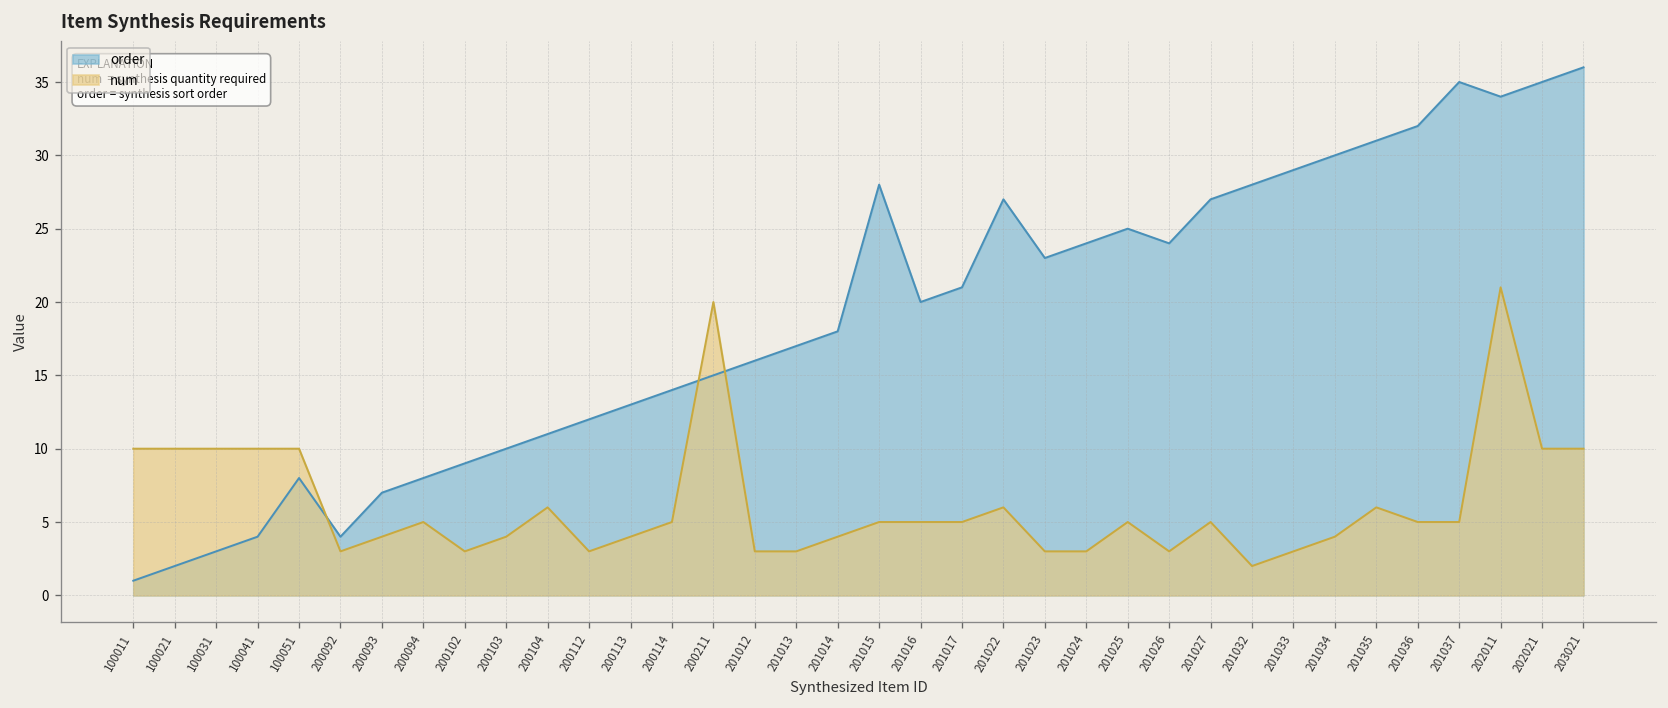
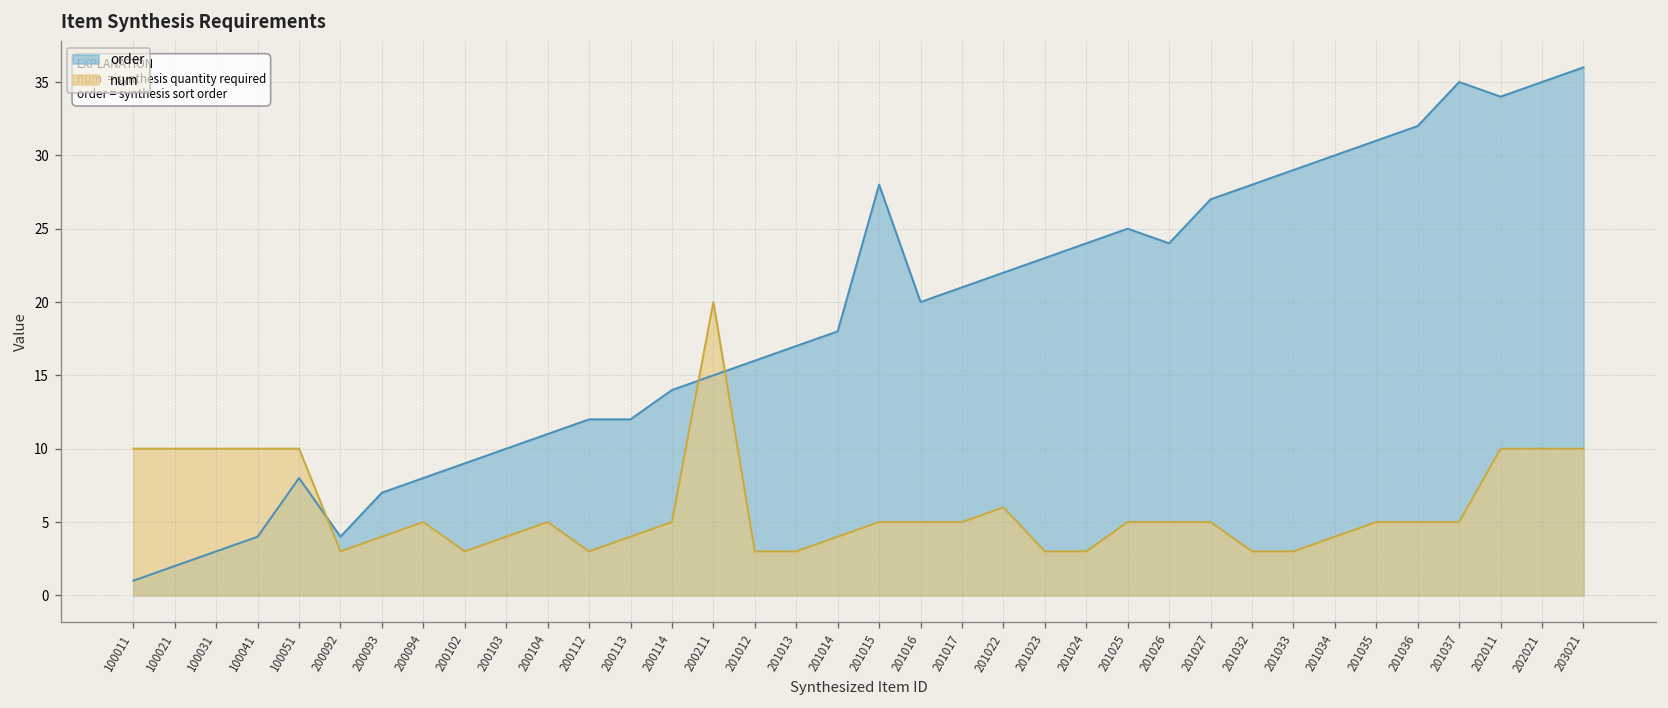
  {
    "order": {
      "100011": 1,
      "100021": 2,
      "100031": 3,
      "100041": 4,
      "100051": 8,
      "200092": 4,
      "200093": 7,
      "200094": 8,
      "200102": 9,
      "200103": 10,
      "200104": 11,
      "200112": 12,
-     "200113": 13,
+     "200113": 12,
      "200114": 14,
      "200211": 15,
      "201012": 16,
      "201013": 17,
      "201014": 18,
      "201015": 28,
      "201016": 20,
      "201017": 21,
-     "201022": 27,
+     "201022": 22,
      "201023": 23,
      "201024": 24,
      "201025": 25,
      "201026": 24,
      "201027": 27,
      "201032": 28,
      "201033": 29,
      "201034": 30,
      "201035": 31,
      "201036": 32,
      "201037": 35,
      "202011": 34,
      "202021": 35,
      "203021": 36
    },
    "num": {
      "100011": 10,
      "100021": 10,
      "100031": 10,
      "100041": 10,
      "100051": 10,
      "200092": 3,
      "200093": 4,
      "200094": 5,
      "200102": 3,
      "200103": 4,
-     "200104": 6,
+     "200104": 5,
      "200112": 3,
      "200113": 4,
      "200114": 5,
      "200211": 20,
      "201012": 3,
      "201013": 3,
      "201014": 4,
      "201015": 5,
      "201016": 5,
      "201017": 5,
      "201022": 6,
      "201023": 3,
      "201024": 3,
      "201025": 5,
-     "201026": 3,
+     "201026": 5,
      "201027": 5,
-     "201032": 2,
+     "201032": 3,
      "201033": 3,
      "201034": 4,
-     "201035": 6,
+     "201035": 5,
      "201036": 5,
      "201037": 5,
-     "202011": 21,
+     "202011": 10,
      "202021": 10,
      "203021": 10
    }
  }
